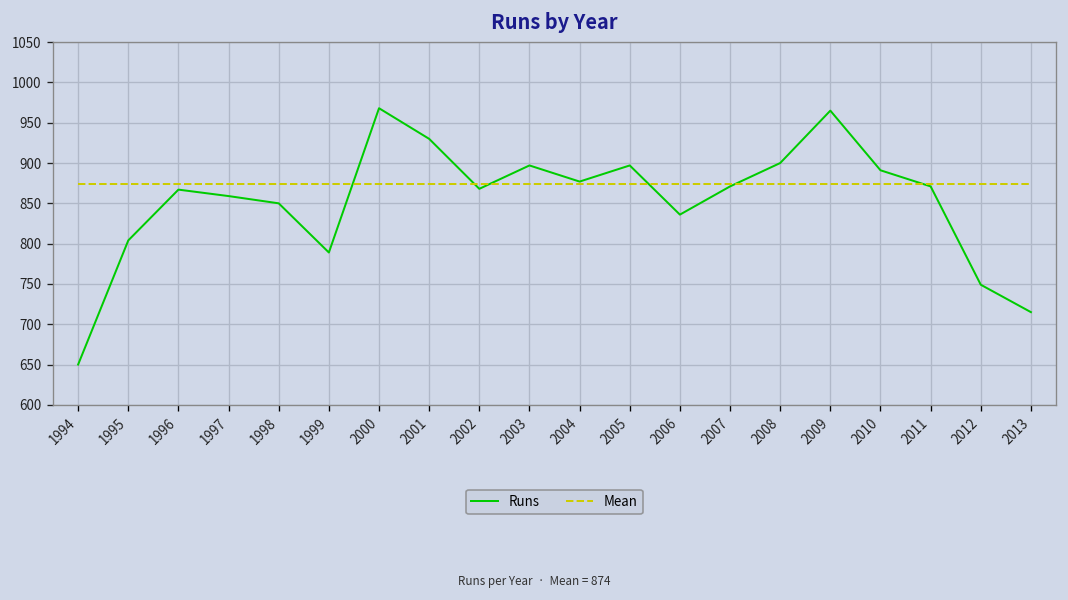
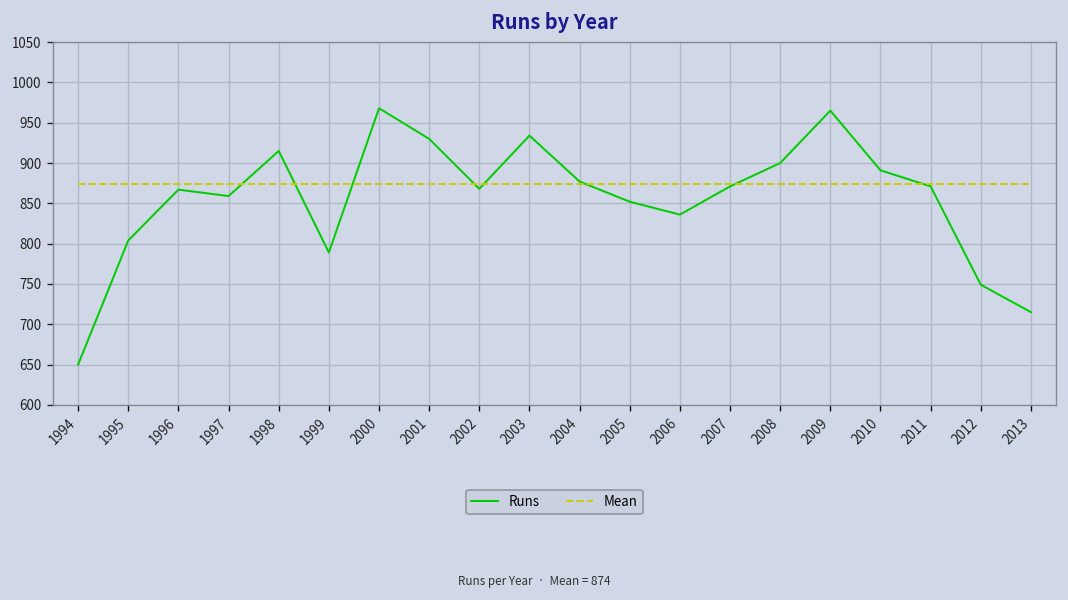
  {
    "Runs": {
      "1994": 650,
      "1995": 800,
      "1996": 870,
      "1997": 860,
-     "1998": 850,
+     "1998": 920,
      "1999": 790,
      "2000": 970,
      "2001": 930,
      "2002": 870,
-     "2003": 900,
-     "2005": 900,
+     "2003": 930,
+     "2005": 850,
      "2006": 840,
      "2008": 900,
      "2009": 970,
      "2010": 890,
      "2012": 750,
      "2013": 720
    },
    "Mean": {
      "1994": 870,
      "1995": 870,
      "1996": 870,
      "1997": 870,
      "1998": 870,
      "1999": 870,
      "2000": 870,
      "2001": 870,
      "2002": 870,
      "2003": 870,
      "2005": 870,
      "2006": 870,
      "2008": 870,
      "2009": 870,
      "2010": 870,
      "2012": 870,
      "2013": 870
    }
  }
